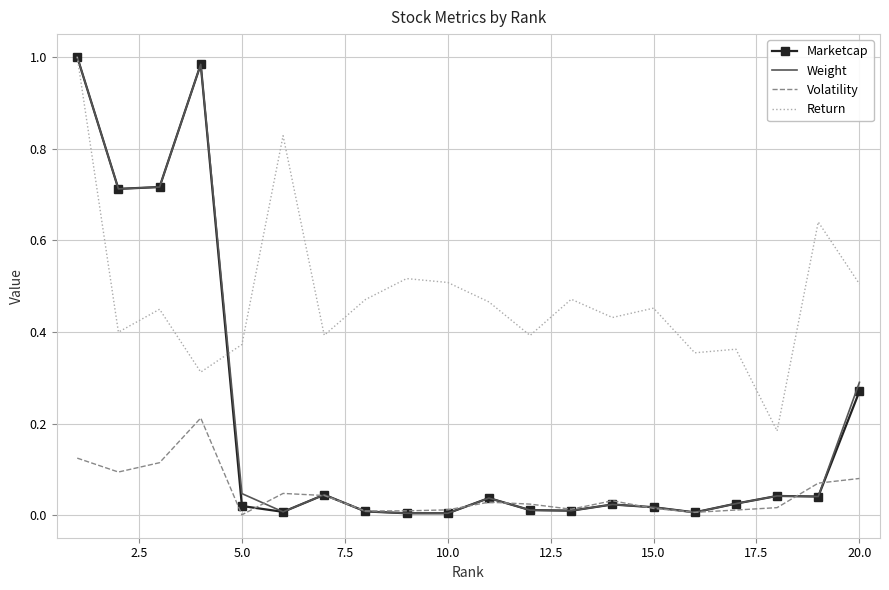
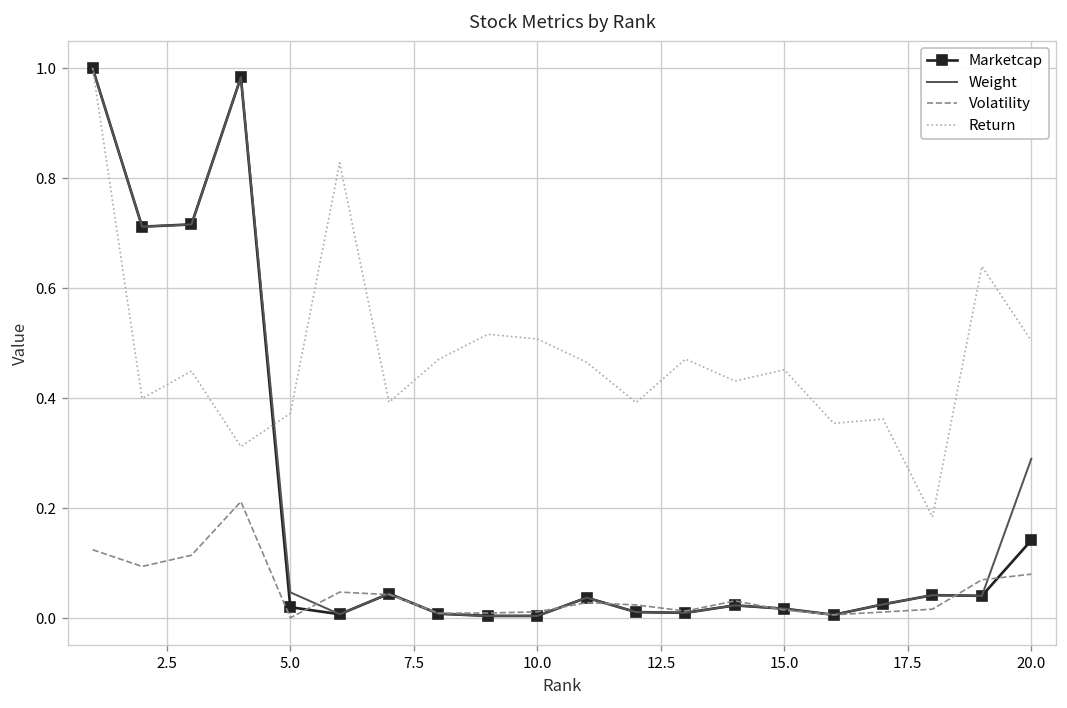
  {
    "Marketcap": {
      "5.0": 0.02,
-     "20.0": 0.27
+     "20.0": 0.14
    },
    "Weight": {
      "5.0": 0.05,
      "20.0": 0.29
    }
  }
